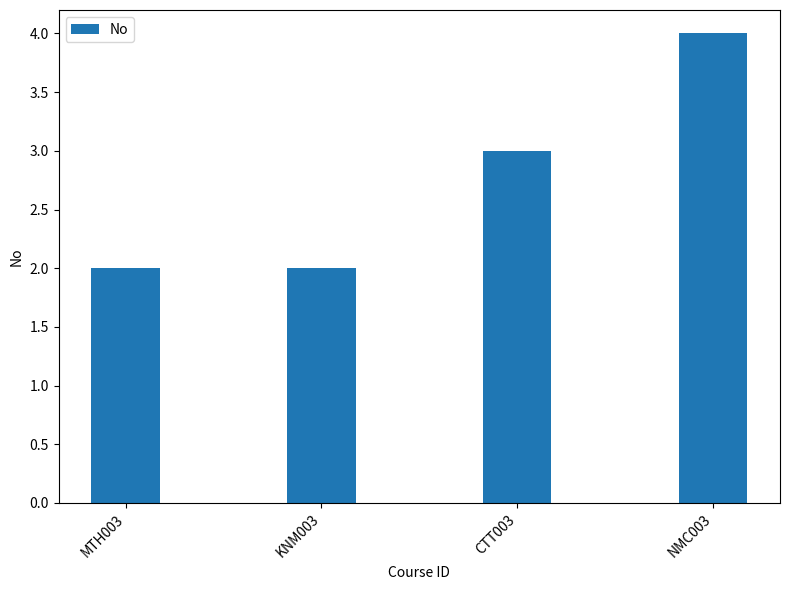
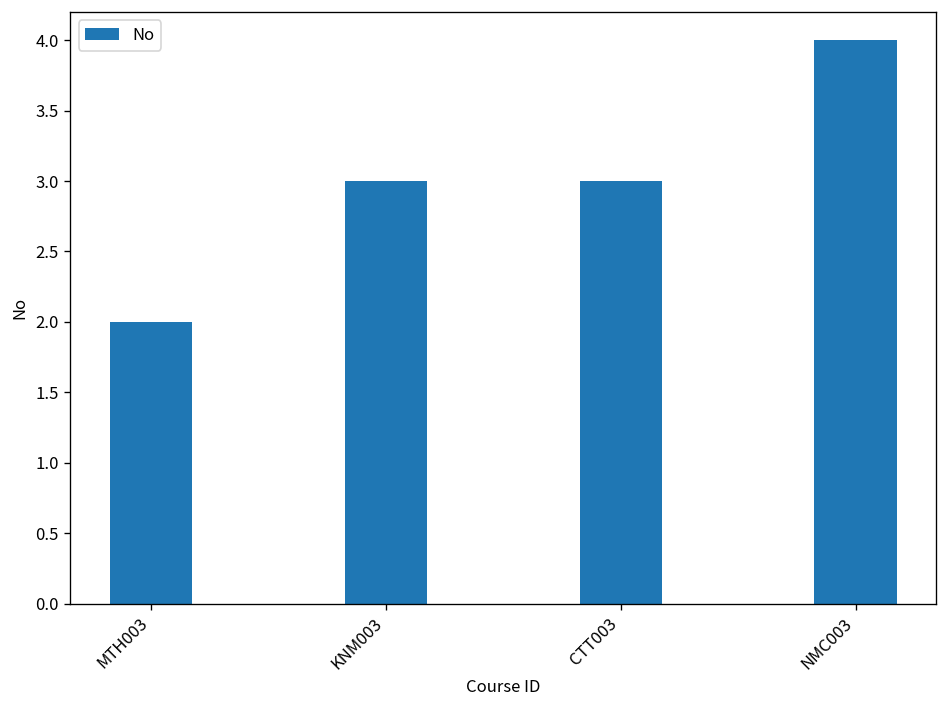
  {
    "MTH003": 2,
-   "KNM003": 2,
+   "KNM003": 3,
    "CTT003": 3,
    "NMC003": 4
  }
